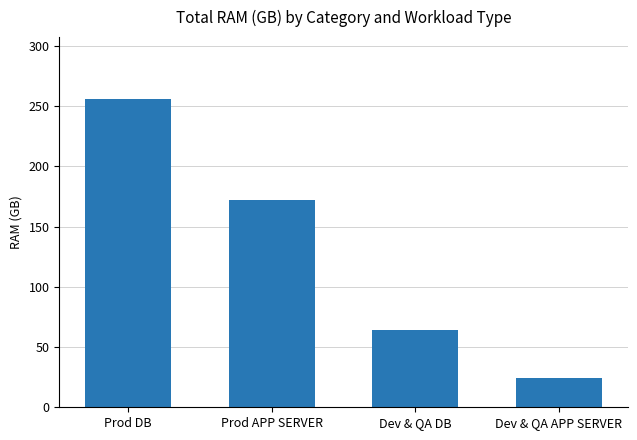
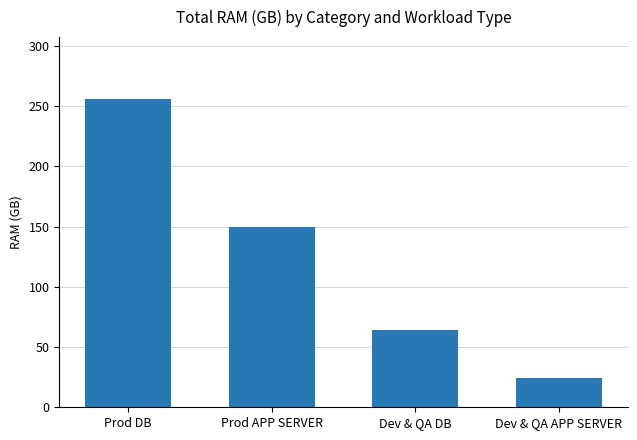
  {
    "Prod DB": 256,
-   "Prod APP SERVER": 172,
+   "Prod APP SERVER": 150,
    "Dev & QA DB": 64,
    "Dev & QA APP SERVER": 24
  }
